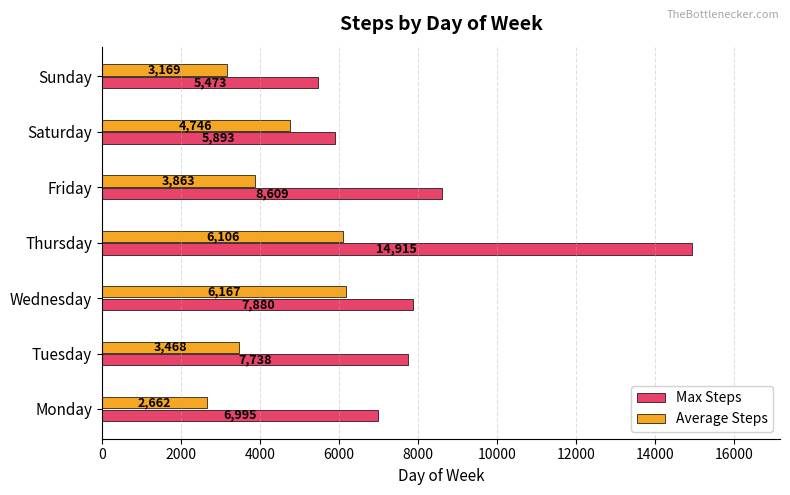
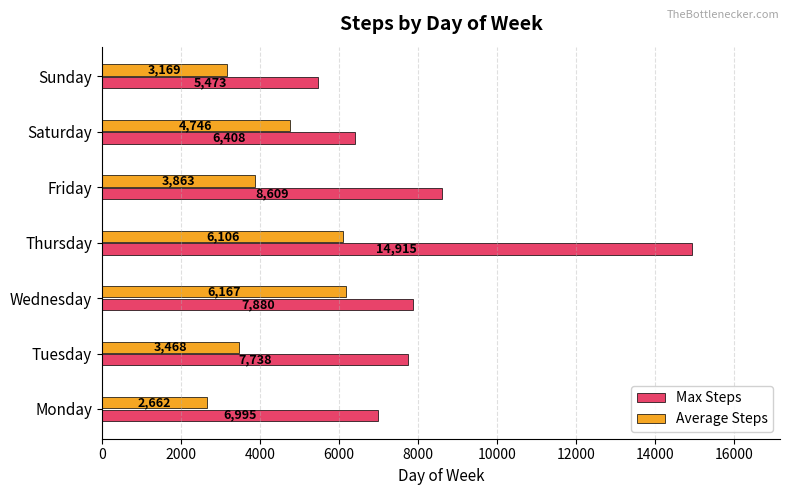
  {
    "Max Steps": {
      "Sunday": "5,473",
-     "Saturday": "5,893",
+     "Saturday": "6,408",
      "Friday": "8,609",
      "Thursday": "14,915",
      "Wednesday": "7,880",
      "Tuesday": "7,738",
      "Monday": "6,995"
    },
    "Average Steps": {
      "Sunday": "3,169",
      "Saturday": "4,746",
      "Friday": "3,863",
      "Thursday": "6,106",
      "Wednesday": "6,167",
      "Tuesday": "3,468",
      "Monday": "2,662"
    }
  }
